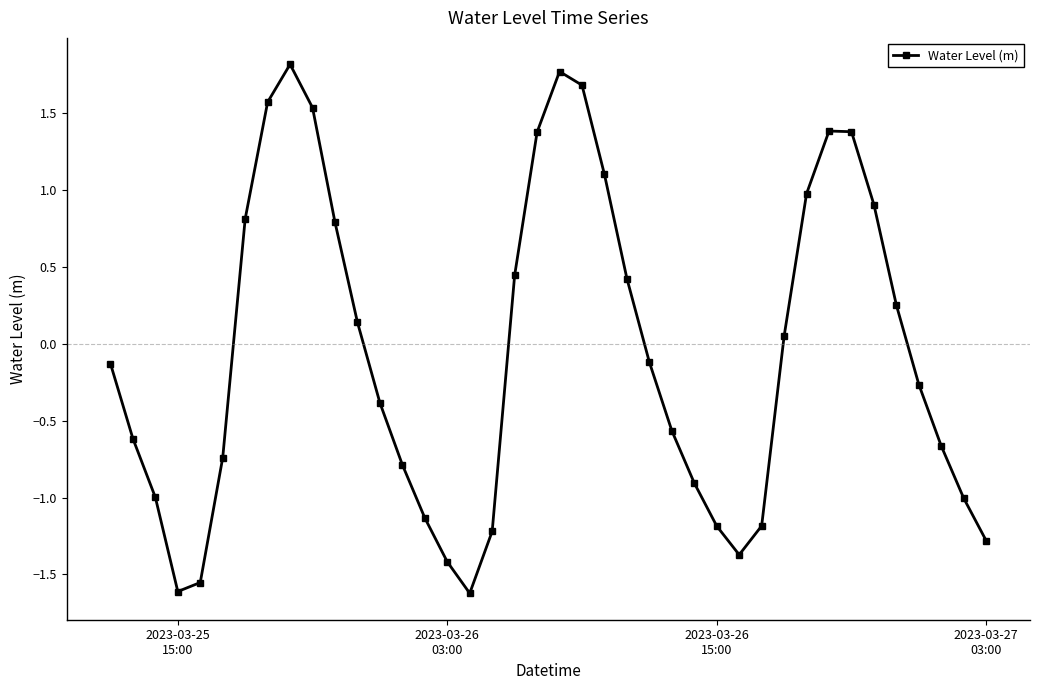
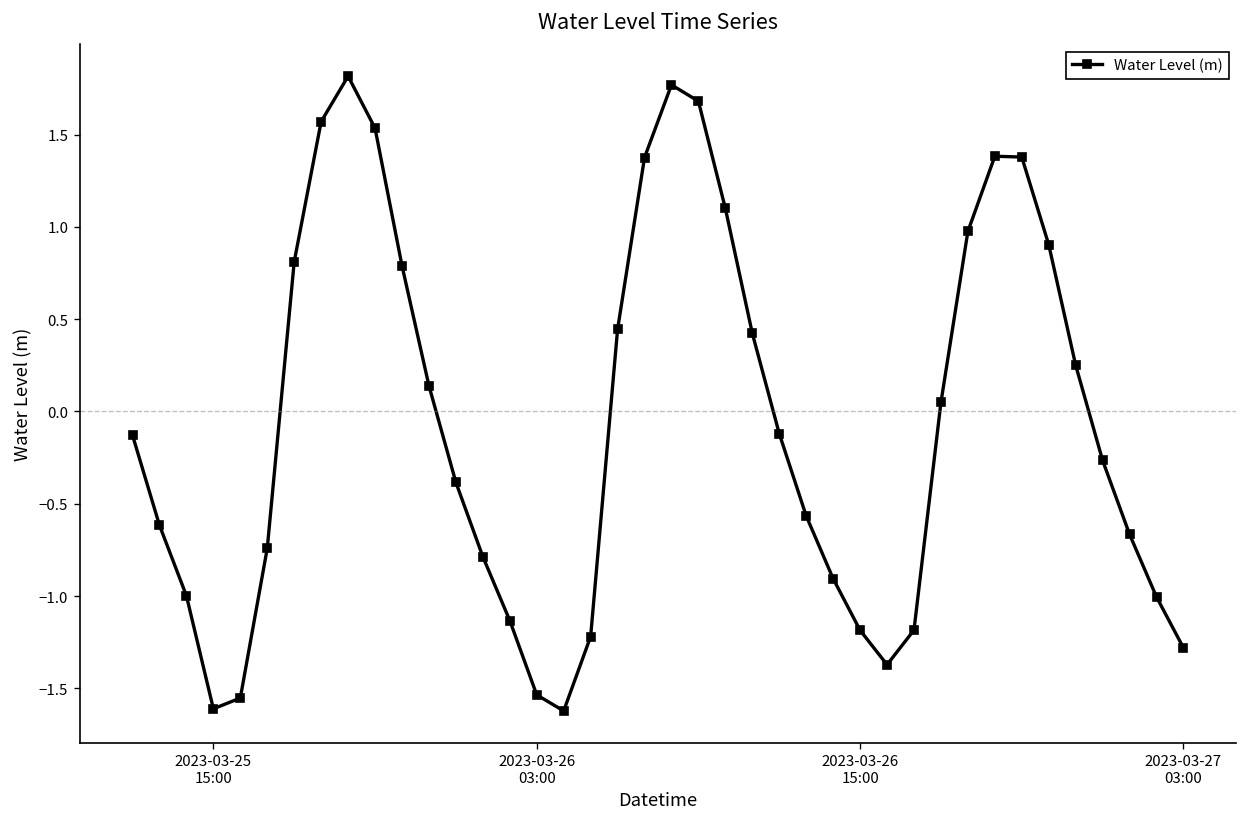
  {
    "2023-03-25 15:00": -1.61,
-   "2023-03-26 03:00": -1.42,
+   "2023-03-26 03:00": -1.54,
    "2023-03-26 15:00": -1.19,
    "2023-03-27 03:00": -1.28
  }
